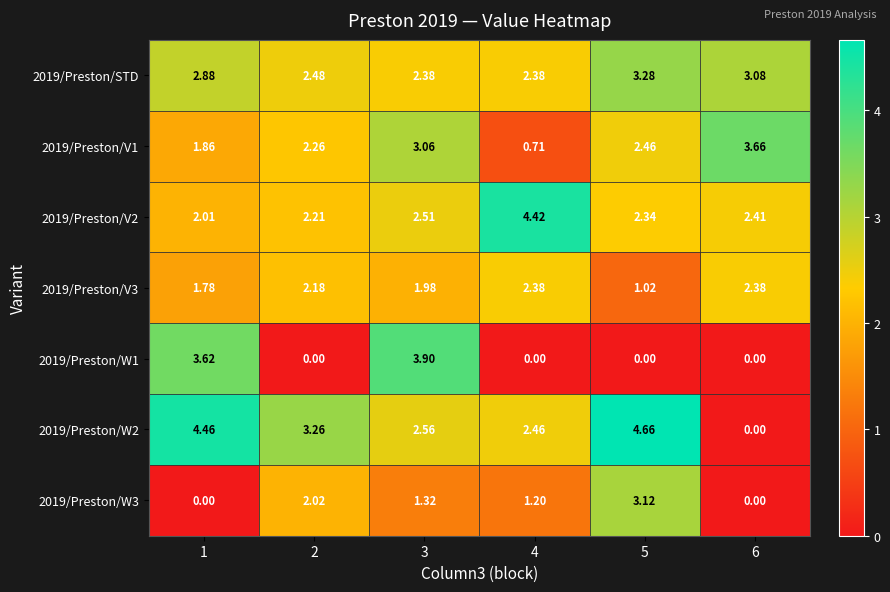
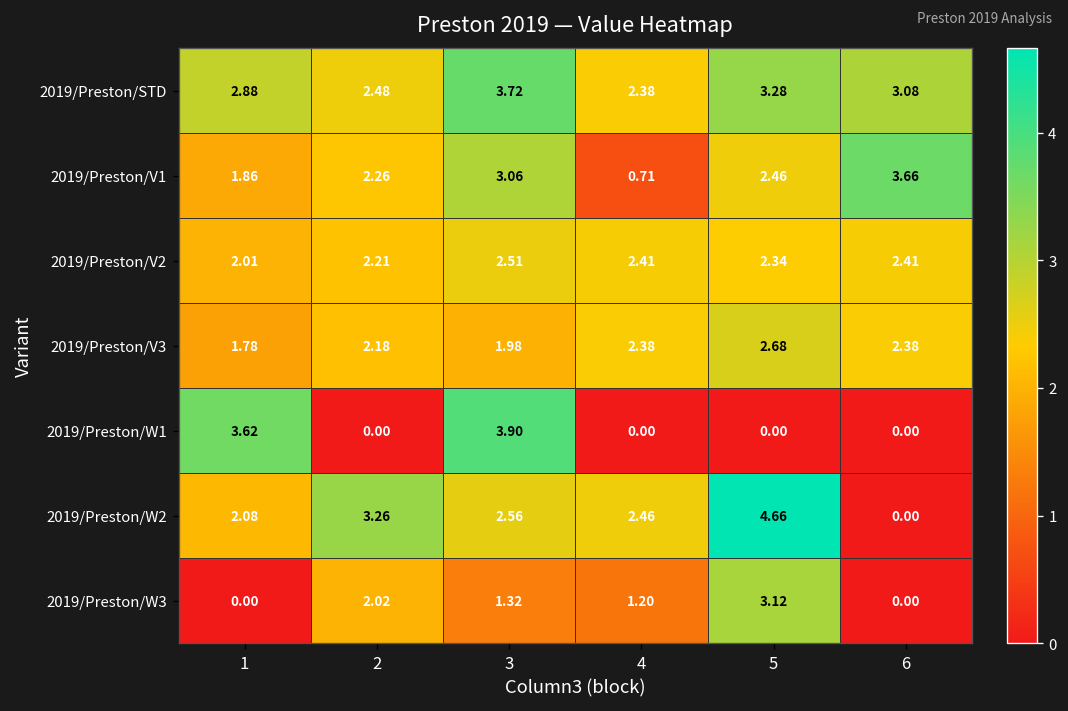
  {
    "2019/Preston/STD": {
      "1": 2.88,
      "2": 2.48,
-     "3": 2.38,
+     "3": 3.72,
      "4": 2.38,
      "5": 3.28,
      "6": 3.08
    },
    "2019/Preston/V1": {
      "1": 1.86,
      "2": 2.26,
      "3": 3.06,
      "4": 0.71,
      "5": 2.46,
      "6": 3.66
    },
    "2019/Preston/V2": {
      "1": 2.01,
      "2": 2.21,
      "3": 2.51,
-     "4": 4.42,
+     "4": 2.41,
      "5": 2.34,
      "6": 2.41
    },
    "2019/Preston/V3": {
      "1": 1.78,
      "2": 2.18,
      "3": 1.98,
      "4": 2.38,
-     "5": 1.02,
+     "5": 2.68,
      "6": 2.38
    },
    "2019/Preston/W1": {
      "1": 3.62,
      "2": 0.00,
      "3": 3.90,
      "4": 0.00,
      "5": 0.00,
      "6": 0.00
    },
    "2019/Preston/W2": {
-     "1": 4.46,
+     "1": 2.08,
      "2": 3.26,
      "3": 2.56,
      "4": 2.46,
      "5": 4.66,
      "6": 0.00
    },
    "2019/Preston/W3": {
      "1": 0.00,
      "2": 2.02,
      "3": 1.32,
      "4": 1.20,
      "5": 3.12,
      "6": 0.00
    }
  }
